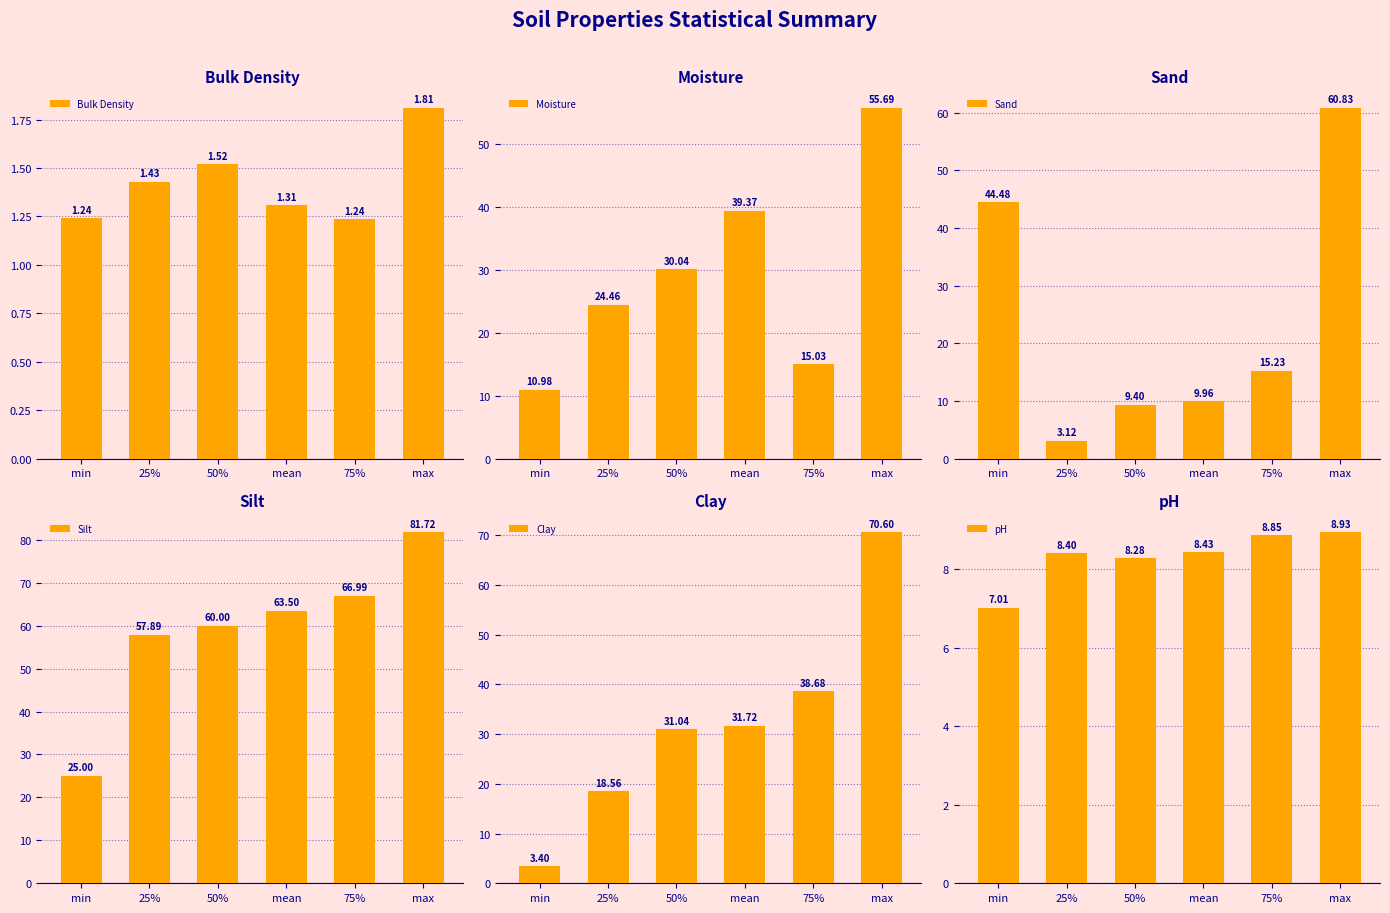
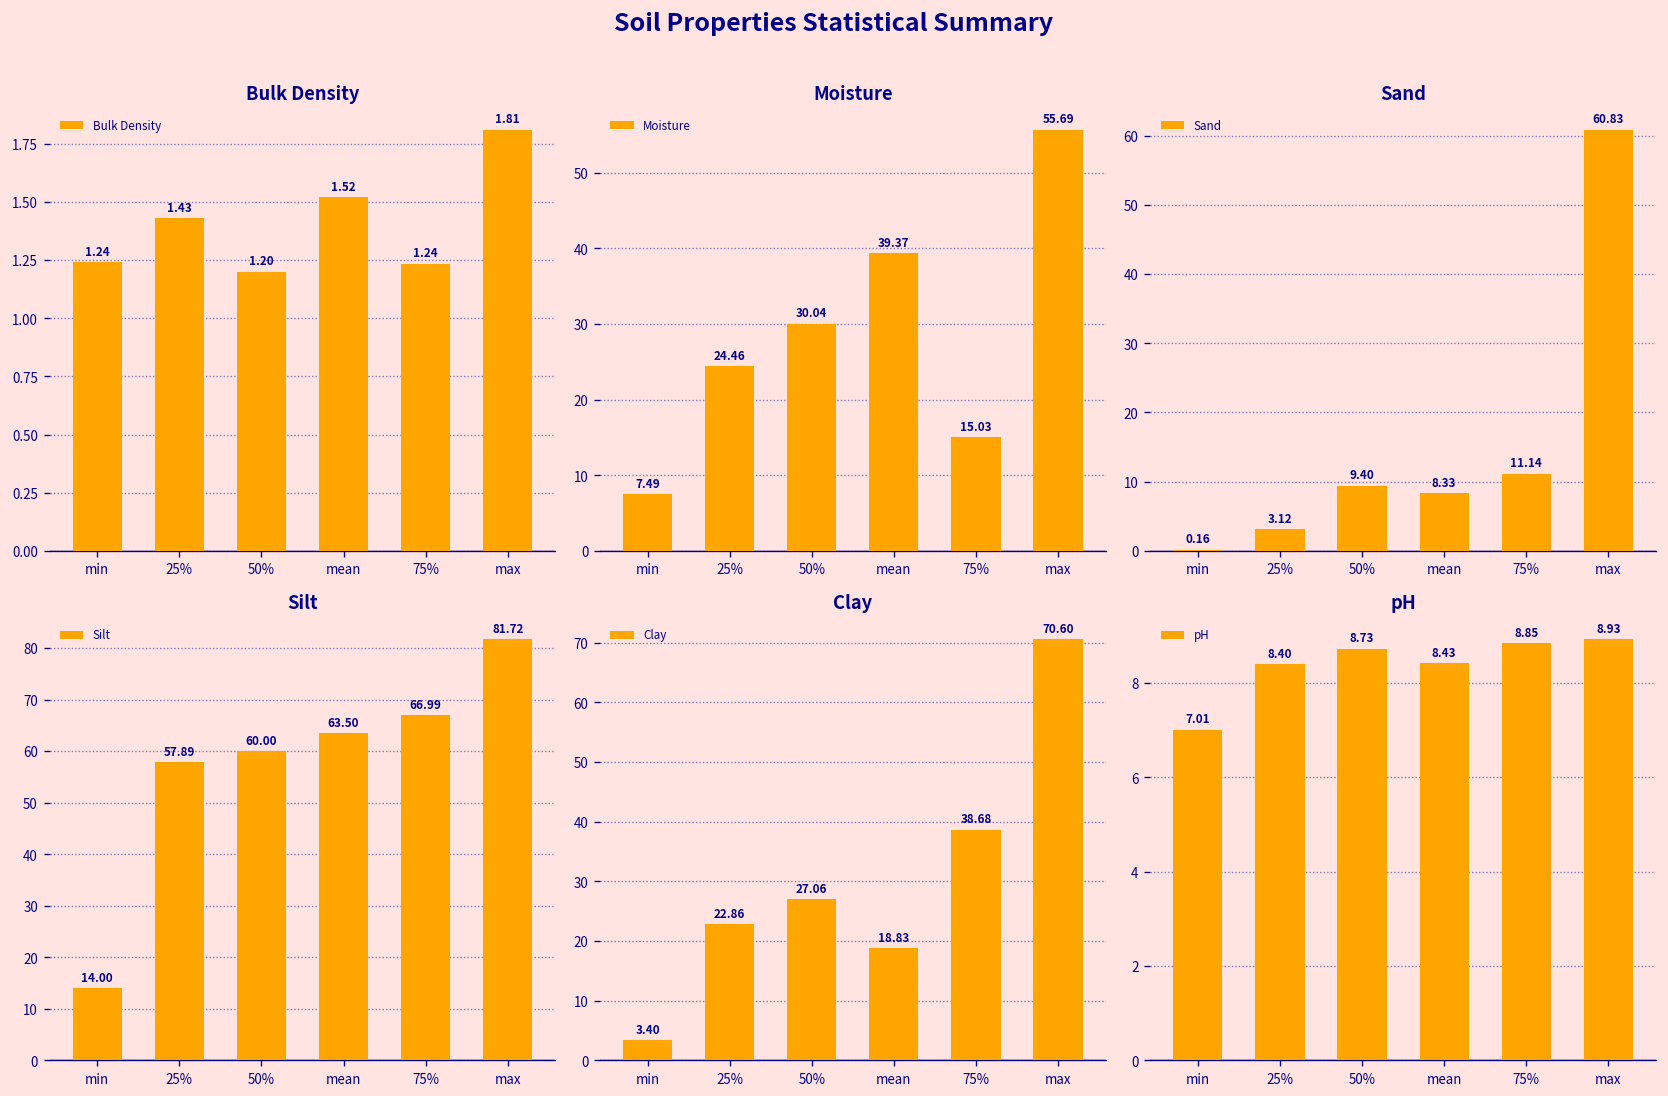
  {
    "Bulk Density": {
      "min": 1.24,
      "25%": 1.43,
-     "50%": 1.52,
-     "mean": 1.31,
+     "50%": 1.20,
+     "mean": 1.52,
      "75%": 1.24,
      "max": 1.81
    },
    "Moisture": {
-     "min": 10.98,
+     "min": 7.49,
      "25%": 24.46,
      "50%": 30.04,
      "mean": 39.37,
      "75%": 15.03,
      "max": 55.69
    },
    "Sand": {
-     "min": 44.48,
+     "min": 0.16,
      "25%": 3.12,
      "50%": 9.40,
-     "mean": 9.96,
-     "75%": 15.23,
+     "mean": 8.33,
+     "75%": 11.14,
      "max": 60.83
    },
    "Silt": {
-     "min": 25.00,
+     "min": 14.00,
      "25%": 57.89,
      "50%": 60.00,
      "mean": 63.50,
      "75%": 66.99,
      "max": 81.72
    },
    "Clay": {
      "min": 3.40,
-     "25%": 18.56,
-     "50%": 31.04,
-     "mean": 31.72,
+     "25%": 22.86,
+     "50%": 27.06,
+     "mean": 18.83,
      "75%": 38.68,
      "max": 70.60
    },
    "pH": {
      "min": 7.01,
      "25%": 8.40,
-     "50%": 8.28,
+     "50%": 8.73,
      "mean": 8.43,
      "75%": 8.85,
      "max": 8.93
    }
  }
